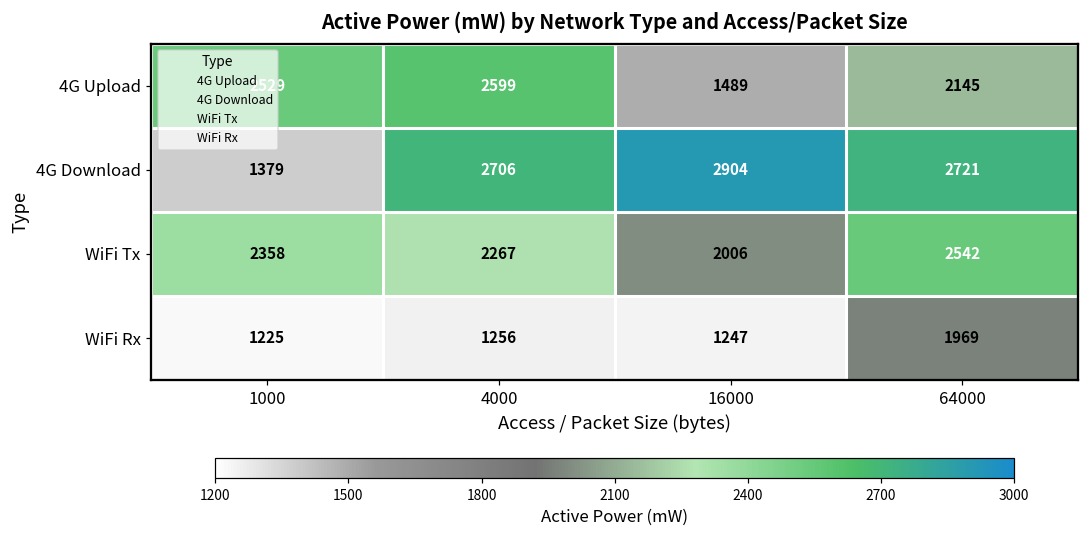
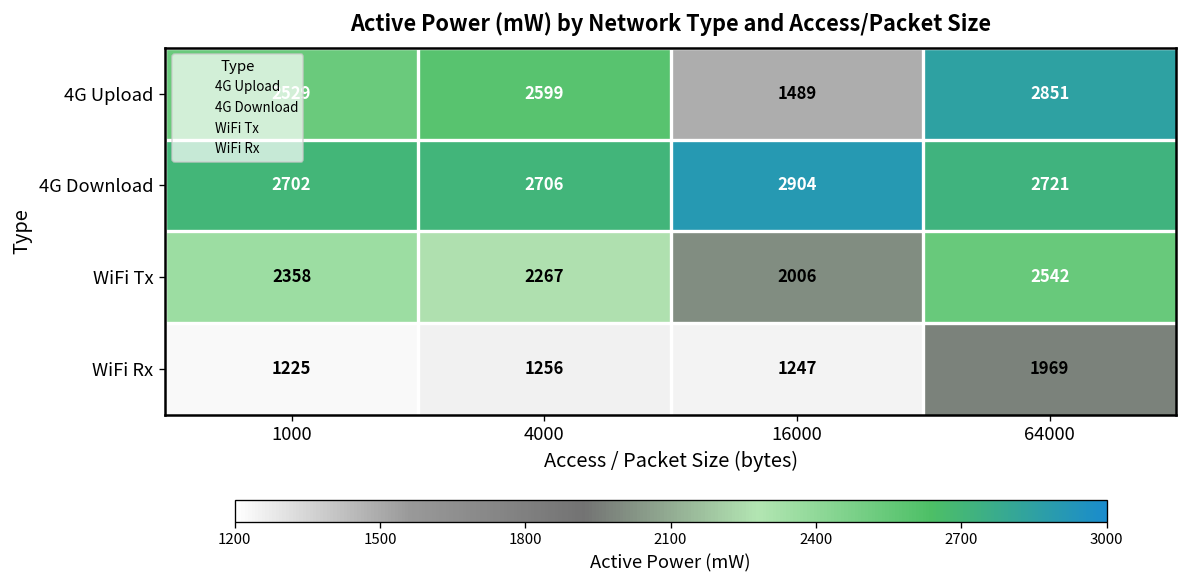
  {
    "4G Upload": {
      "4000": 2599,
      "16000": 1489,
-     "64000": 2145
+     "64000": 2851
    },
    "4G Download": {
-     "1000": 1379,
+     "1000": 2702,
      "4000": 2706,
      "16000": 2904,
      "64000": 2721
    },
    "WiFi Tx": {
      "1000": 2358,
      "4000": 2267,
      "16000": 2006,
      "64000": 2542
    },
    "WiFi Rx": {
      "1000": 1225,
      "4000": 1256,
      "16000": 1247,
      "64000": 1969
    }
  }
